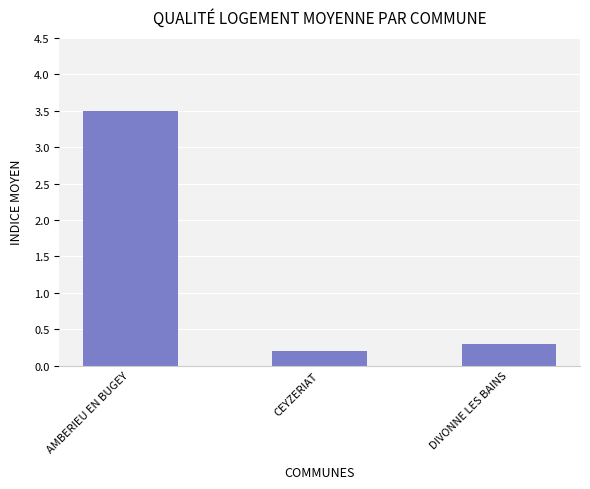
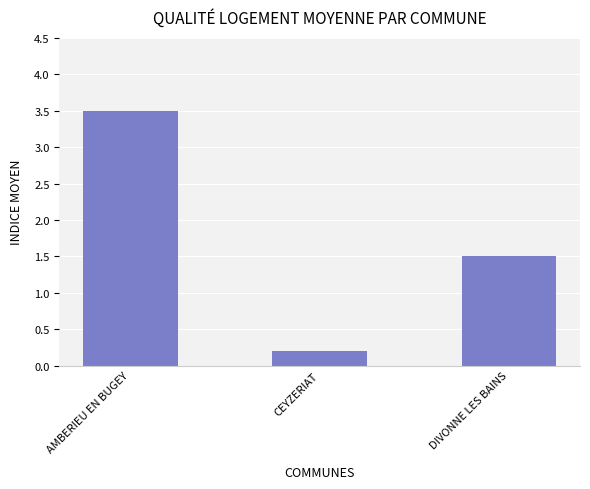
  {
    "AMBERIEU EN BUGEY": 3.5,
    "CEYZERIAT": 0.2,
-   "DIVONNE LES BAINS": 0.3
+   "DIVONNE LES BAINS": 1.5
  }
